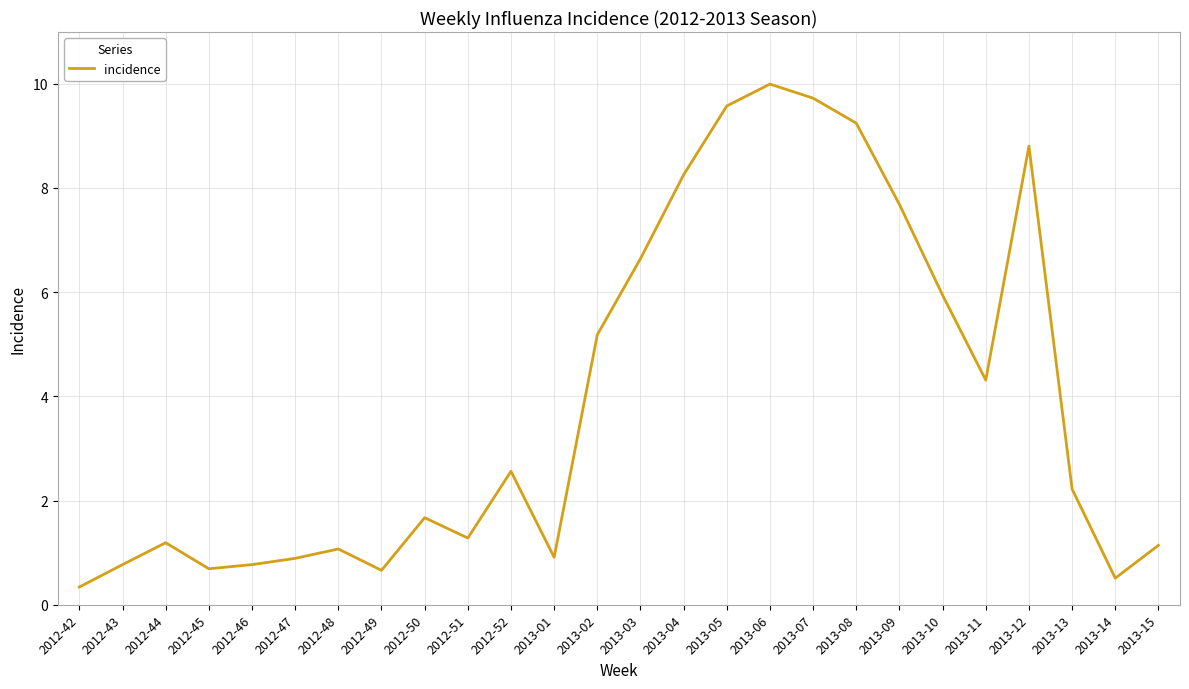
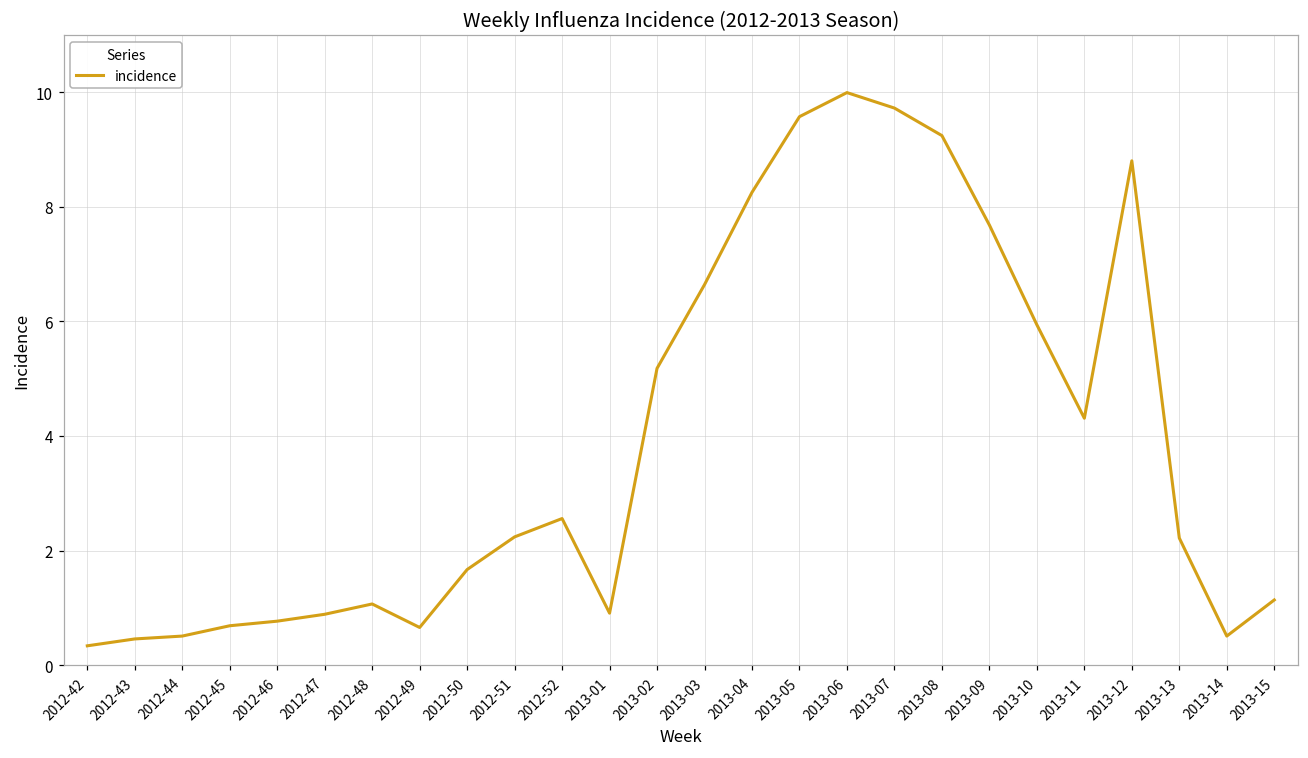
  {
    "2012-42": 0.3,
-   "2012-43": 0.8,
-   "2012-44": 1.2,
+   "2012-43": 0.5,
+   "2012-44": 0.5,
    "2012-45": 0.7,
    "2012-46": 0.8,
    "2012-47": 0.9,
    "2012-48": 1.1,
    "2012-49": 0.7,
    "2012-50": 1.7,
-   "2012-51": 1.3,
+   "2012-51": 2.2,
    "2012-52": 2.6,
    "2013-01": 0.9,
    "2013-02": 5.2,
    "2013-03": 6.6,
    "2013-04": 8.3,
    "2013-05": 9.6,
    "2013-06": 10.0,
    "2013-07": 9.7,
    "2013-08": 9.2,
    "2013-09": 7.7,
    "2013-10": 5.9,
    "2013-11": 4.3,
    "2013-12": 8.8,
    "2013-13": 2.2,
    "2013-14": 0.5,
    "2013-15": 1.1
  }
